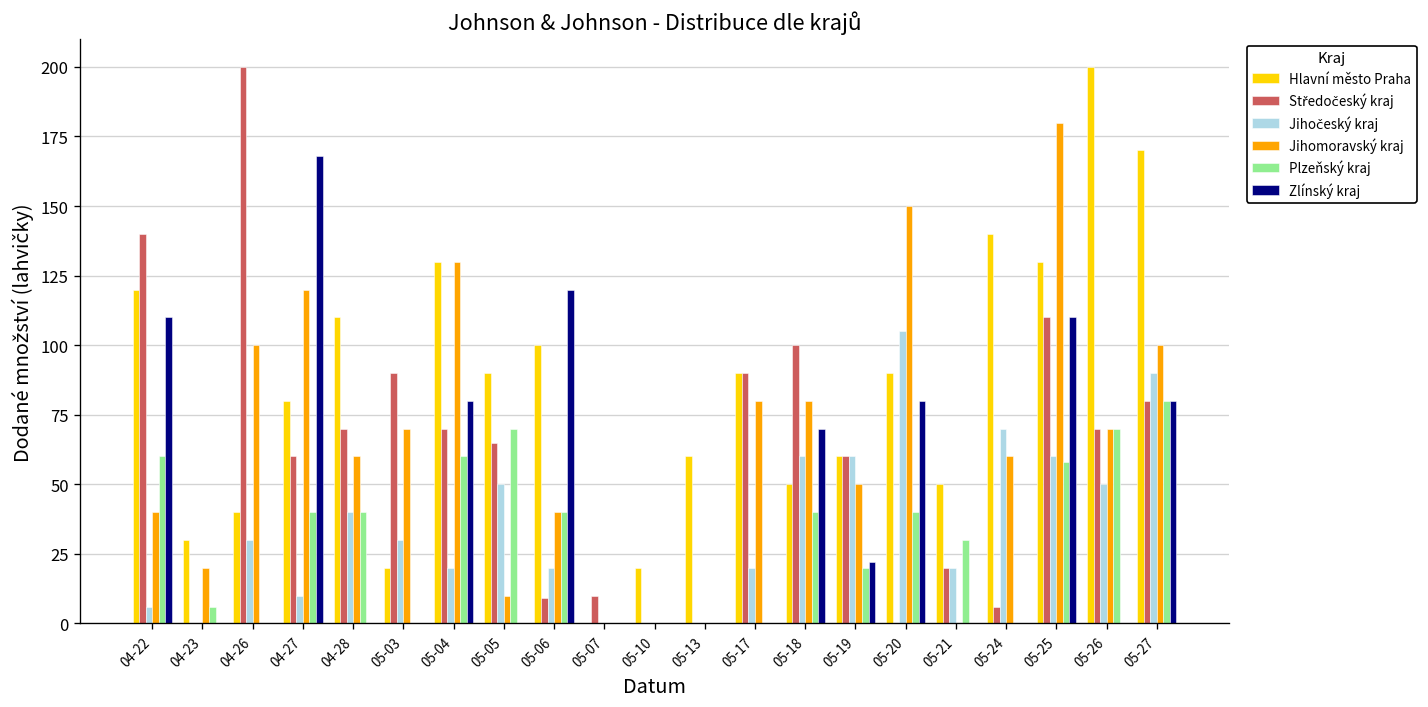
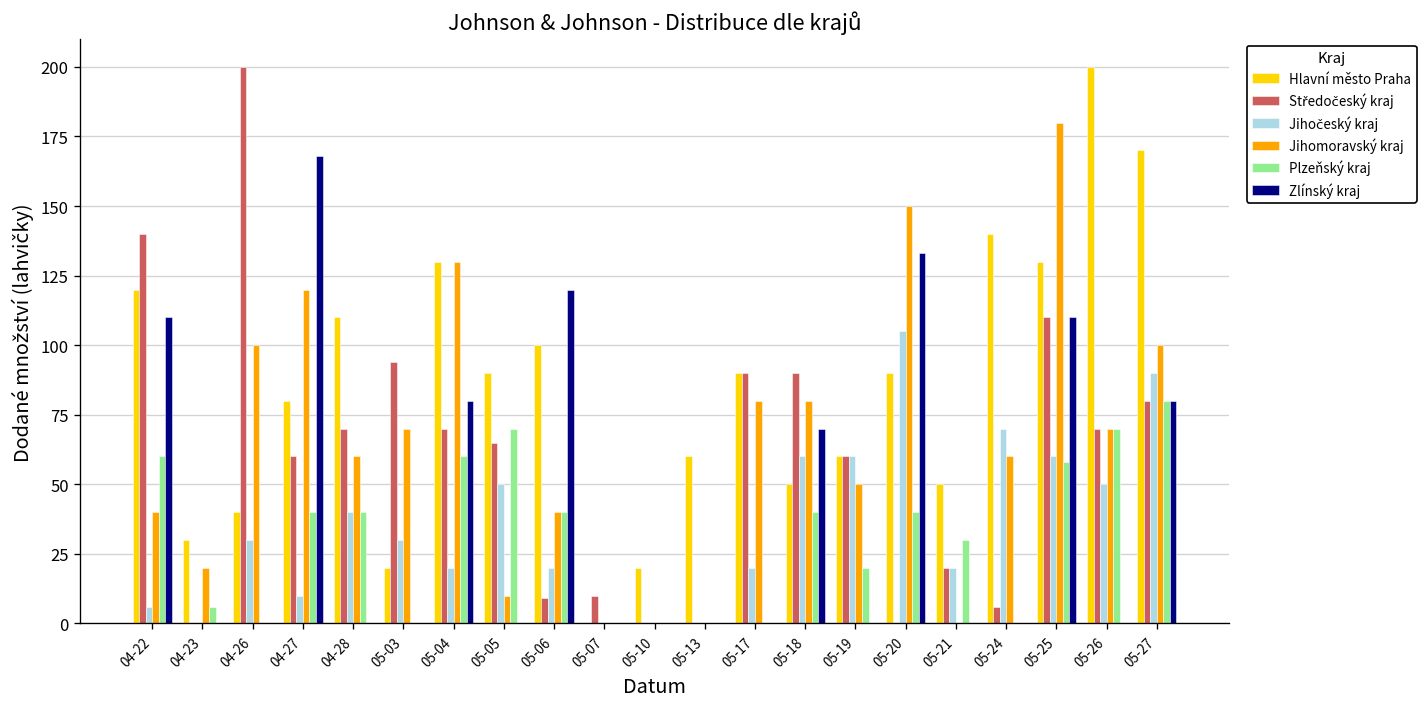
  {
    "Středočeský kraj": {
      "04-22": 140,
      "04-23": 0,
      "04-26": 200,
      "04-27": 60,
      "04-28": 70,
-     "05-03": 90,
+     "05-03": 94,
      "05-04": 70,
      "05-05": 65,
      "05-06": 9,
      "05-07": 10,
      "05-10": 0,
      "05-13": 0,
      "05-17": 90,
-     "05-18": 100,
+     "05-18": 90,
      "05-19": 60,
      "05-20": 0,
      "05-21": 20,
      "05-24": 6,
      "05-25": 110,
      "05-26": 70,
      "05-27": 80
    },
    "Jihočeský kraj": {
      "04-22": 6,
      "04-23": 0,
      "04-26": 30,
      "04-27": 10,
      "04-28": 40,
      "05-03": 30,
      "05-04": 20,
      "05-05": 50,
      "05-06": 20,
      "05-07": 0,
      "05-10": 0,
      "05-13": 0,
      "05-17": 20,
      "05-18": 60,
      "05-19": 60,
      "05-20": 105,
      "05-21": 20,
      "05-24": 70,
      "05-25": 60,
      "05-26": 50,
      "05-27": 90
    },
    "Plzeňský kraj": {
      "04-22": 60,
      "04-23": 6,
      "04-26": 0,
      "04-27": 40,
      "04-28": 40,
      "05-03": 0,
      "05-04": 60,
      "05-05": 70,
      "05-06": 40,
      "05-07": 0,
      "05-10": 0,
      "05-13": 0,
      "05-17": 0,
      "05-18": 40,
      "05-19": 20,
      "05-20": 40,
      "05-21": 30,
      "05-24": 0,
      "05-25": 58,
      "05-26": 70,
      "05-27": 80
    },
    "Zlínský kraj": {
      "04-22": 110,
      "04-23": 0,
      "04-26": 0,
      "04-27": 168,
      "04-28": 0,
      "05-03": 0,
      "05-04": 80,
      "05-05": 0,
      "05-06": 120,
      "05-07": 0,
      "05-10": 0,
      "05-13": 0,
      "05-17": 0,
      "05-18": 70,
-     "05-19": 22,
-     "05-20": 80,
+     "05-19": 0,
+     "05-20": 133,
      "05-21": 0,
      "05-24": 0,
      "05-25": 110,
      "05-26": 0,
      "05-27": 80
    }
  }
